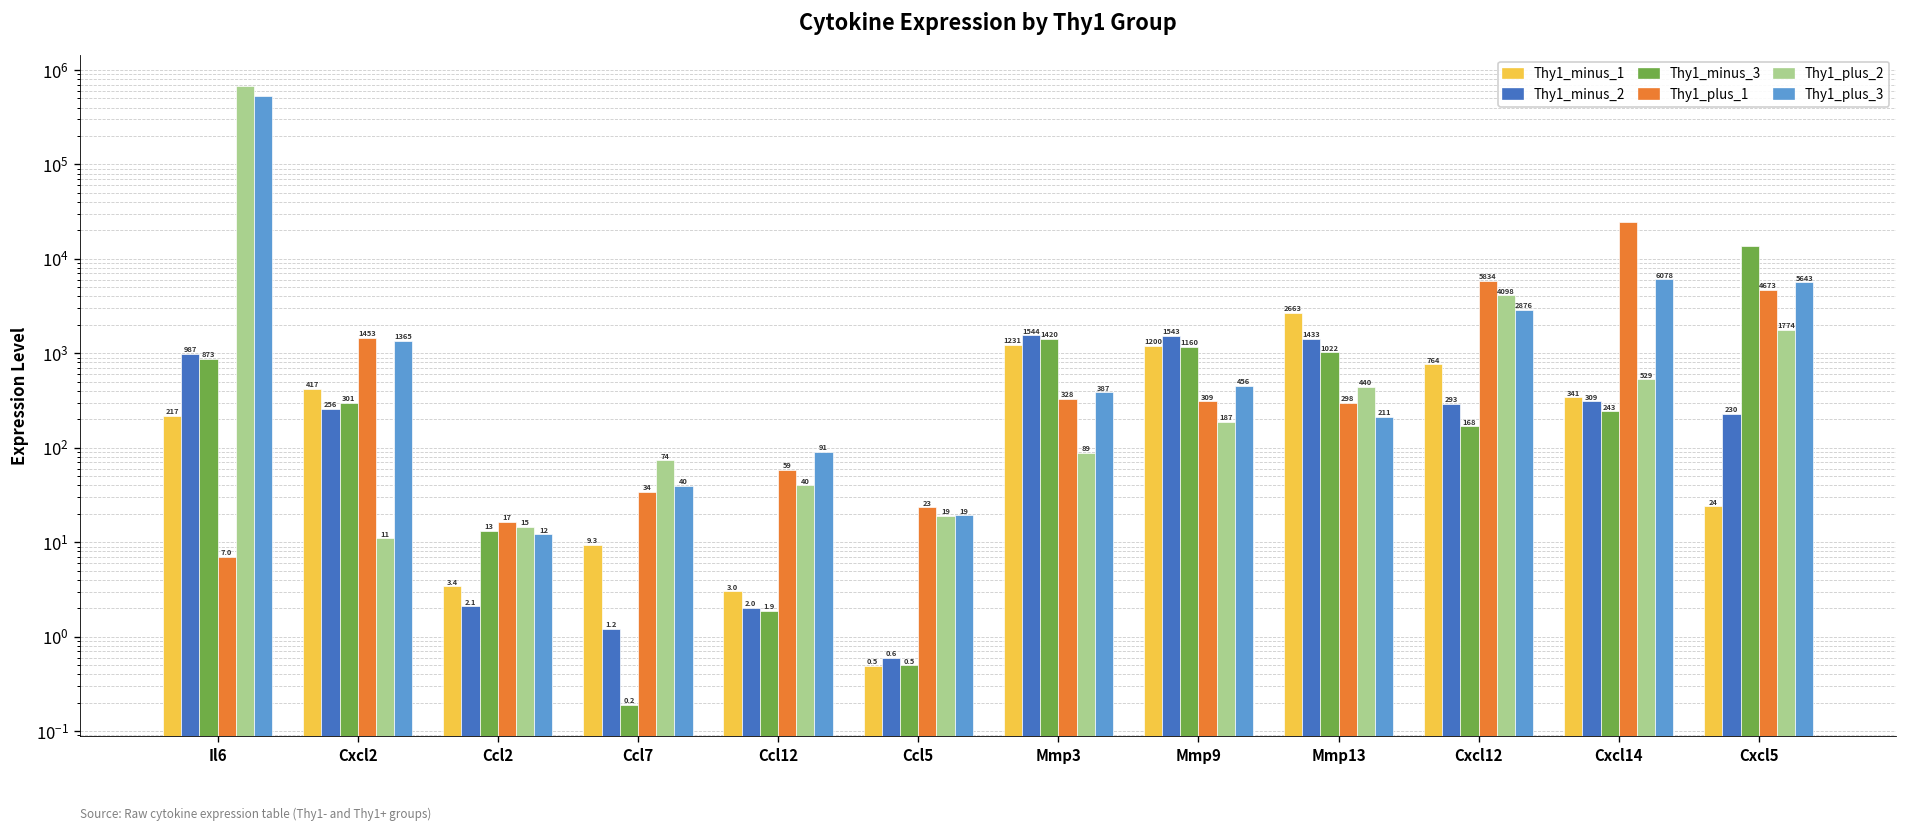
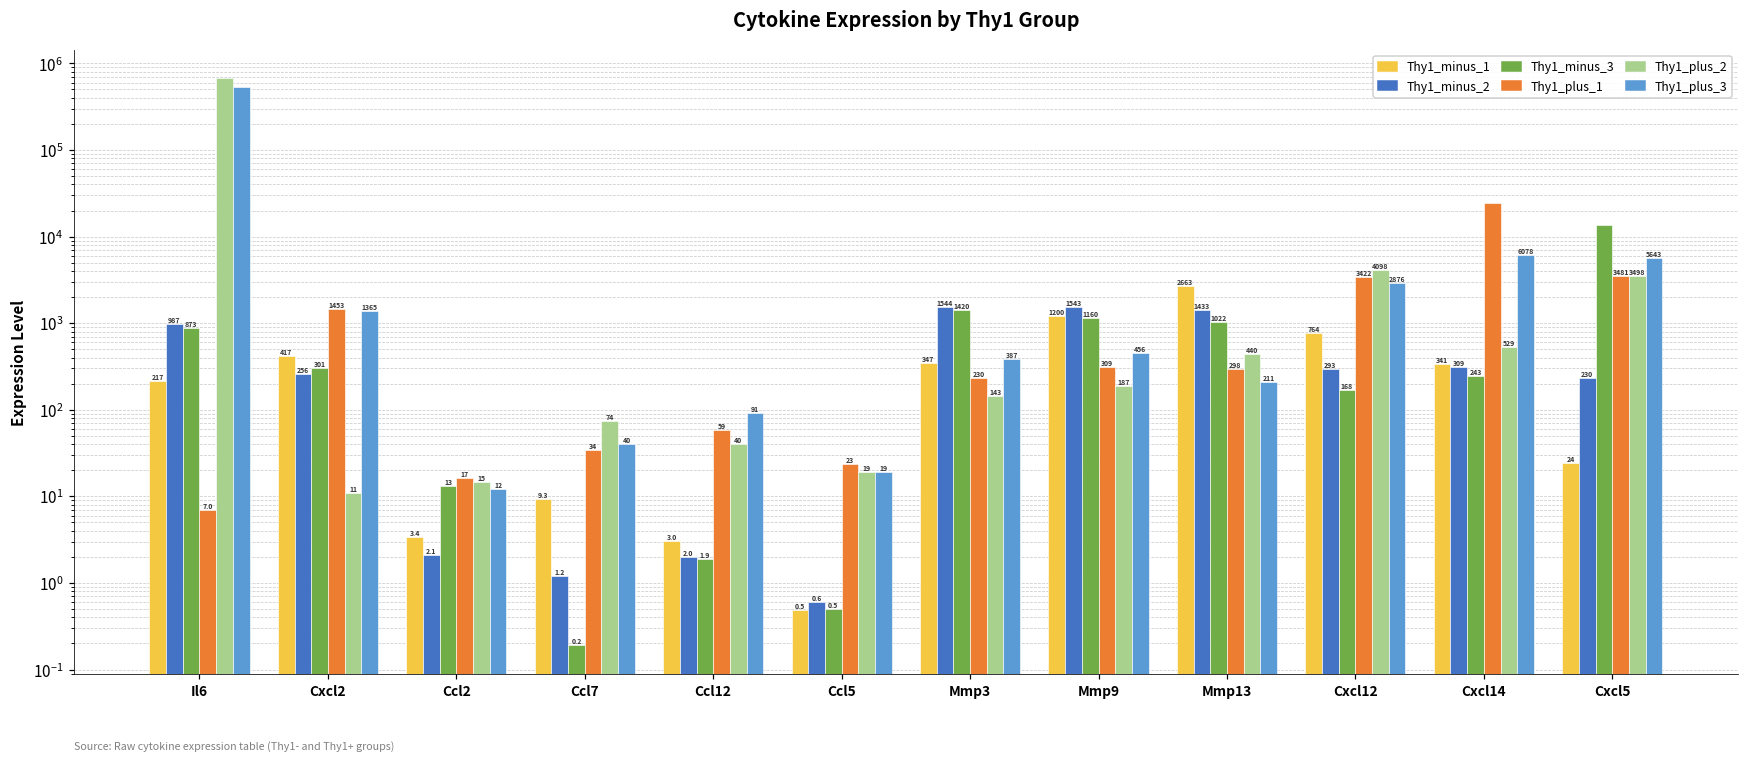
  {
    "Thy1_minus_1": {
      "Il6": 217,
      "Cxcl2": 417,
      "Ccl2": 3.4,
      "Ccl7": 9.3,
      "Ccl12": 3.0,
      "Ccl5": 0.5,
-     "Mmp3": 1231,
+     "Mmp3": 347,
      "Mmp9": 1200,
      "Mmp13": 2663,
      "Cxcl12": 764,
      "Cxcl14": 341,
      "Cxcl5": 24
    },
    "Thy1_minus_3": {
      "Il6": 873,
      "Cxcl2": 301,
      "Ccl2": 13,
      "Ccl7": 0.2,
      "Ccl12": 1.9,
      "Ccl5": 0.5,
      "Mmp3": 1420,
      "Mmp9": 1160,
      "Mmp13": 1022,
      "Cxcl12": 168,
      "Cxcl14": 243
    },
    "Thy1_plus_1": {
      "Il6": 7.0,
      "Cxcl2": 1453,
      "Ccl2": 17,
      "Ccl7": 34,
      "Ccl12": 59,
      "Ccl5": 23,
-     "Mmp3": 328,
+     "Mmp3": 230,
      "Mmp9": 309,
      "Mmp13": 298,
-     "Cxcl12": 5834,
-     "Cxcl5": 4673
+     "Cxcl12": 3422,
+     "Cxcl5": 3481
    },
    "Thy1_plus_2": {
      "Cxcl2": 11,
      "Ccl2": 15,
      "Ccl7": 74,
      "Ccl12": 40,
      "Ccl5": 19,
-     "Mmp3": 89,
+     "Mmp3": 143,
      "Mmp9": 187,
      "Mmp13": 440,
      "Cxcl12": 4098,
      "Cxcl14": 529,
-     "Cxcl5": 1774
+     "Cxcl5": 3498
    }
  }
